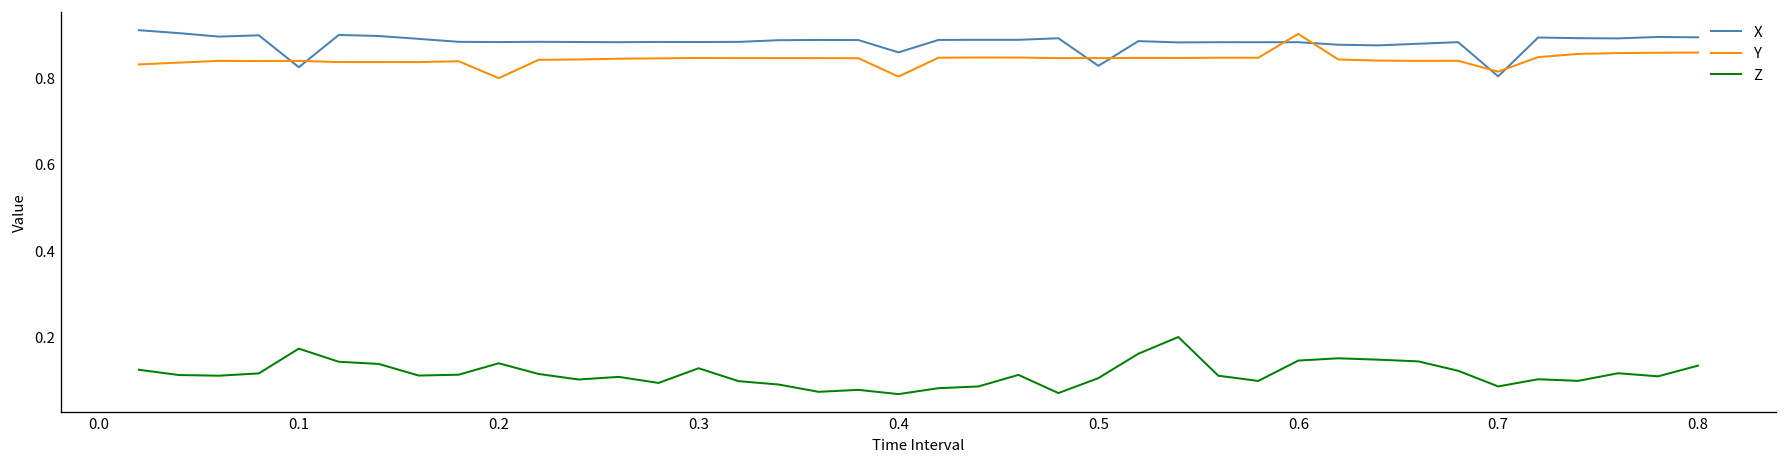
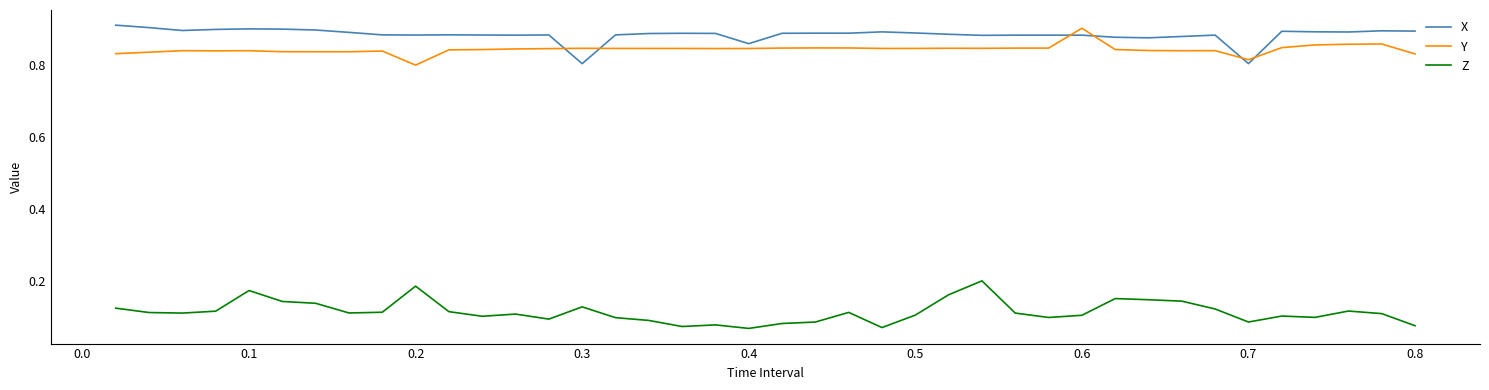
  {
    "X": {
-     "0.1": 0.82,
+     "0.1": 0.90,
      "0.2": 0.88,
-     "0.3": 0.88,
+     "0.3": 0.80,
      "0.4": 0.86,
-     "0.5": 0.83,
+     "0.5": 0.89,
      "0.6": 0.88,
      "0.7": 0.80,
      "0.8": 0.89
    },
    "Y": {
      "0.1": 0.84,
      "0.2": 0.80,
      "0.3": 0.85,
-     "0.4": 0.80,
+     "0.4": 0.85,
      "0.5": 0.85,
      "0.6": 0.90,
      "0.7": 0.81,
-     "0.8": 0.86
+     "0.8": 0.83
    },
    "Z": {
      "0.1": 0.17,
-     "0.2": 0.14,
+     "0.2": 0.19,
      "0.3": 0.13,
      "0.4": 0.07,
      "0.5": 0.11,
-     "0.6": 0.15,
+     "0.6": 0.11,
      "0.7": 0.09,
-     "0.8": 0.14
+     "0.8": 0.08
    }
  }
